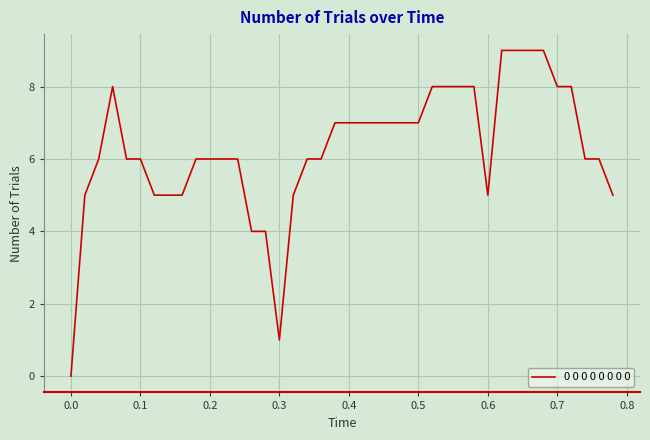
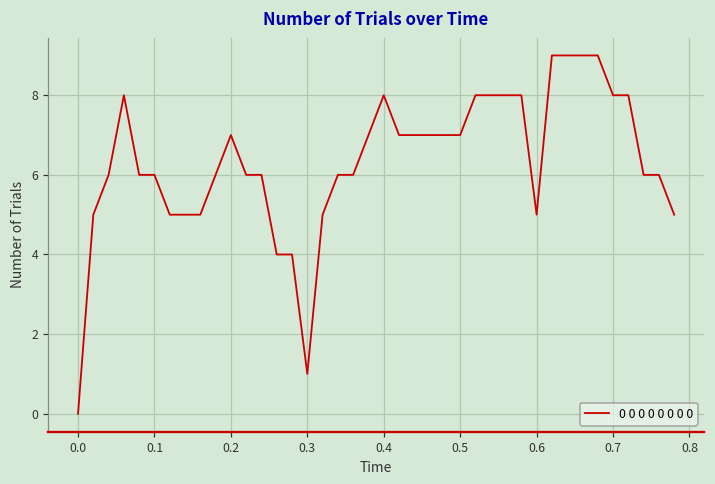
  {
    "0.0": 0,
    "0.1": 6,
-   "0.2": 6,
+   "0.2": 7,
    "0.3": 1,
-   "0.4": 7,
+   "0.4": 8,
    "0.5": 7,
    "0.6": 5,
    "0.7": 8
  }
